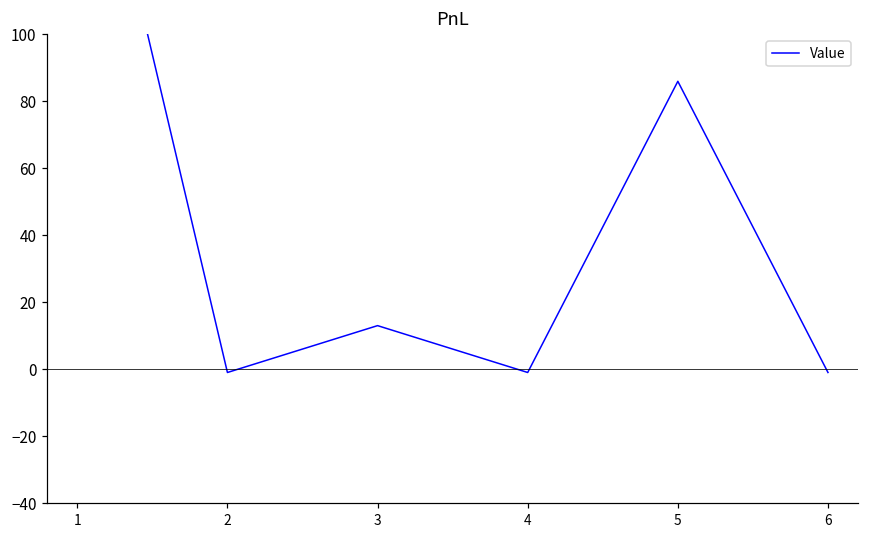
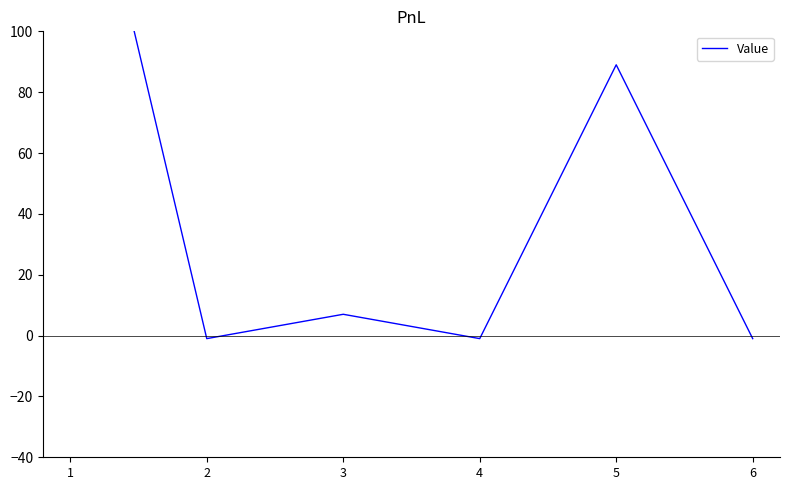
  {
    "2": -1,
-   "3": 13,
+   "3": 7,
    "4": -1,
-   "5": 86,
+   "5": 89,
    "6": -1
  }
